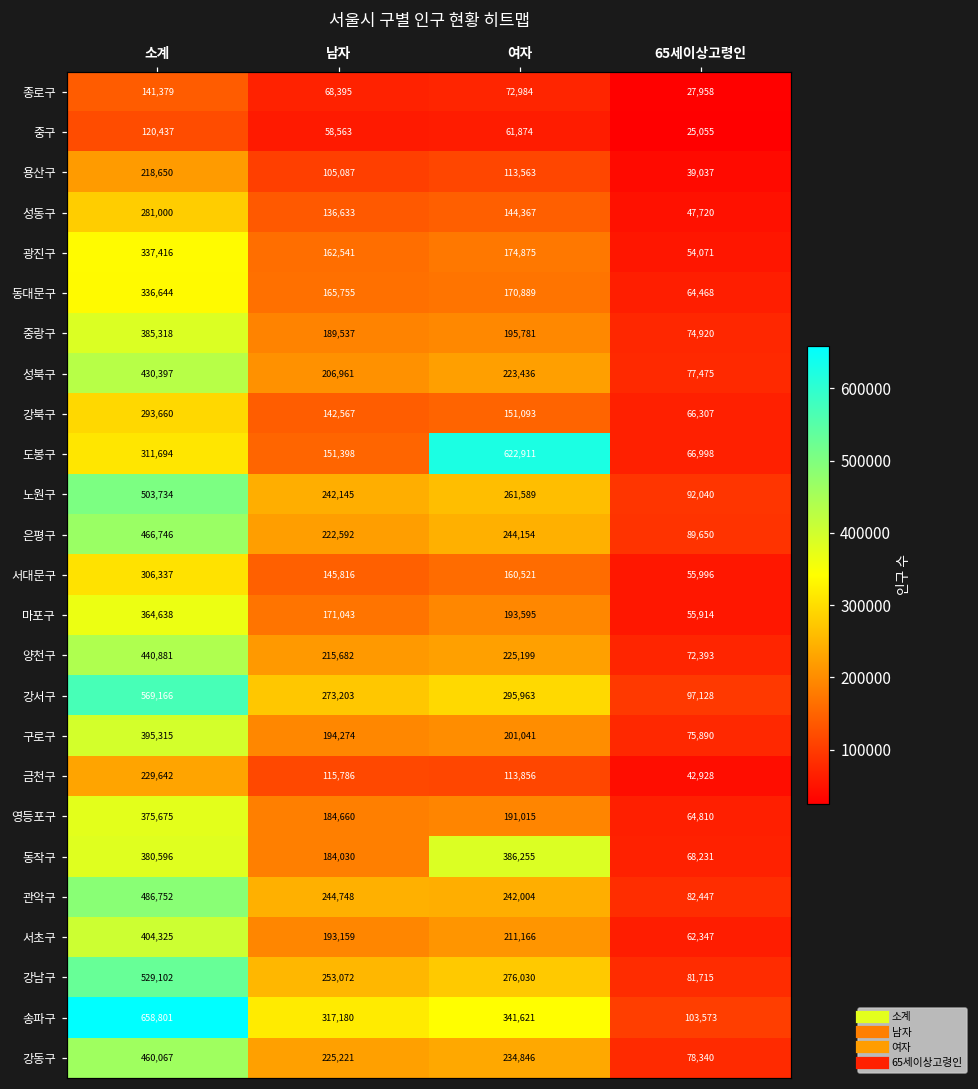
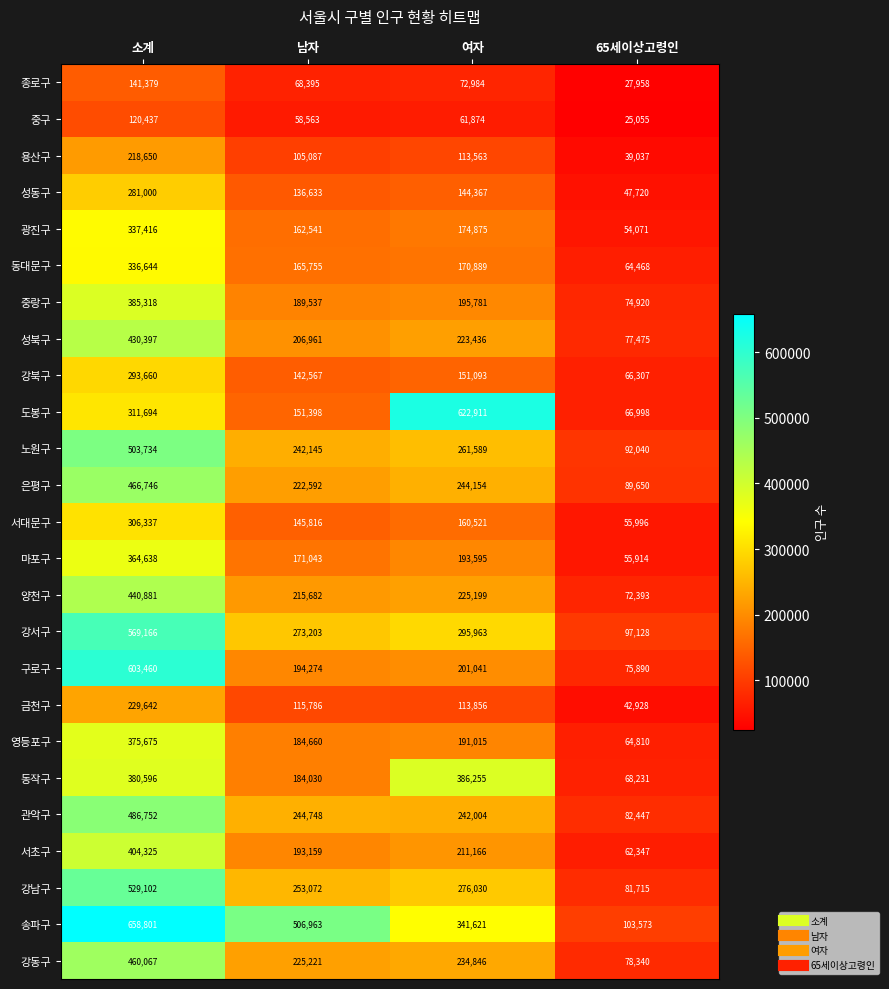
  {
    "종로구": {
      "소계": "141,379",
      "남자": "68,395",
      "여자": "72,984",
      "65세이상고령인": "27,958"
    },
    "중구": {
      "소계": "120,437",
      "남자": "58,563",
      "여자": "61,874",
      "65세이상고령인": "25,055"
    },
    "용산구": {
      "소계": "218,650",
      "남자": "105,087",
      "여자": "113,563",
      "65세이상고령인": "39,037"
    },
    "성동구": {
      "소계": "281,000",
      "남자": "136,633",
      "여자": "144,367",
      "65세이상고령인": "47,720"
    },
    "광진구": {
      "소계": "337,416",
      "남자": "162,541",
      "여자": "174,875",
      "65세이상고령인": "54,071"
    },
    "동대문구": {
      "소계": "336,644",
      "남자": "165,755",
      "여자": "170,889",
      "65세이상고령인": "64,468"
    },
    "중랑구": {
      "소계": "385,318",
      "남자": "189,537",
      "여자": "195,781",
      "65세이상고령인": "74,920"
    },
    "성북구": {
      "소계": "430,397",
      "남자": "206,961",
      "여자": "223,436",
      "65세이상고령인": "77,475"
    },
    "강북구": {
      "소계": "293,660",
      "남자": "142,567",
      "여자": "151,093",
      "65세이상고령인": "66,307"
    },
    "도봉구": {
      "소계": "311,694",
      "남자": "151,398",
      "여자": "622,911",
      "65세이상고령인": "66,998"
    },
    "노원구": {
      "소계": "503,734",
      "남자": "242,145",
      "여자": "261,589",
      "65세이상고령인": "92,040"
    },
    "은평구": {
      "소계": "466,746",
      "남자": "222,592",
      "여자": "244,154",
      "65세이상고령인": "89,650"
    },
    "서대문구": {
      "소계": "306,337",
      "남자": "145,816",
      "여자": "160,521",
      "65세이상고령인": "55,996"
    },
    "마포구": {
      "소계": "364,638",
      "남자": "171,043",
      "여자": "193,595",
      "65세이상고령인": "55,914"
    },
    "양천구": {
      "소계": "440,881",
      "남자": "215,682",
      "여자": "225,199",
      "65세이상고령인": "72,393"
    },
    "강서구": {
      "소계": "569,166",
      "남자": "273,203",
      "여자": "295,963",
      "65세이상고령인": "97,128"
    },
    "구로구": {
-     "소계": "395,315",
+     "소계": "603,460",
      "남자": "194,274",
      "여자": "201,041",
      "65세이상고령인": "75,890"
    },
    "금천구": {
      "소계": "229,642",
      "남자": "115,786",
      "여자": "113,856",
      "65세이상고령인": "42,928"
    },
    "영등포구": {
      "소계": "375,675",
      "남자": "184,660",
      "여자": "191,015",
      "65세이상고령인": "64,810"
    },
    "동작구": {
      "소계": "380,596",
      "남자": "184,030",
      "여자": "386,255",
      "65세이상고령인": "68,231"
    },
    "관악구": {
      "소계": "486,752",
      "남자": "244,748",
      "여자": "242,004",
      "65세이상고령인": "82,447"
    },
    "서초구": {
      "소계": "404,325",
      "남자": "193,159",
      "여자": "211,166",
      "65세이상고령인": "62,347"
    },
    "강남구": {
      "소계": "529,102",
      "남자": "253,072",
      "여자": "276,030",
      "65세이상고령인": "81,715"
    },
    "송파구": {
      "소계": "658,801",
-     "남자": "317,180",
+     "남자": "506,963",
      "여자": "341,621",
      "65세이상고령인": "103,573"
    },
    "강동구": {
      "소계": "460,067",
      "남자": "225,221",
      "여자": "234,846",
      "65세이상고령인": "78,340"
    }
  }
